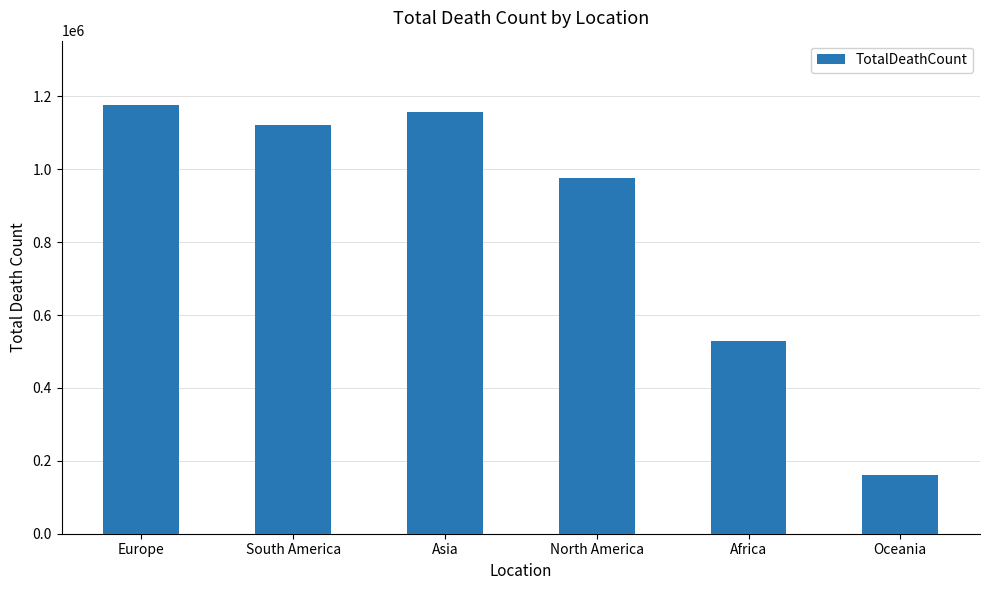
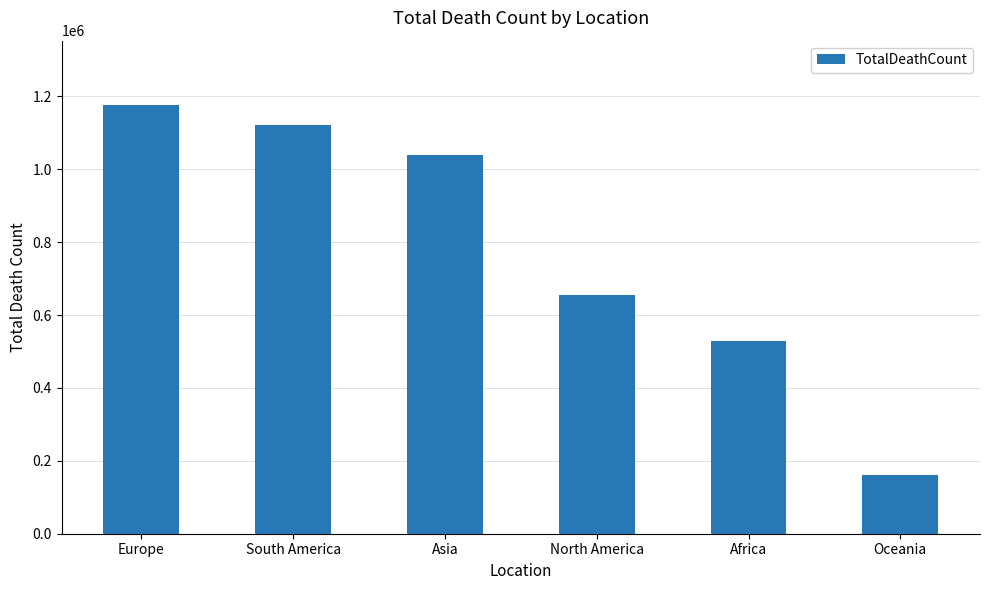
  {
    "Europe": 1180000,
    "South America": 1120000,
-   "Asia": 1160000,
-   "North America": 980000,
+   "Asia": 1040000,
+   "North America": 660000,
    "Africa": 530000,
    "Oceania": 160000
  }
